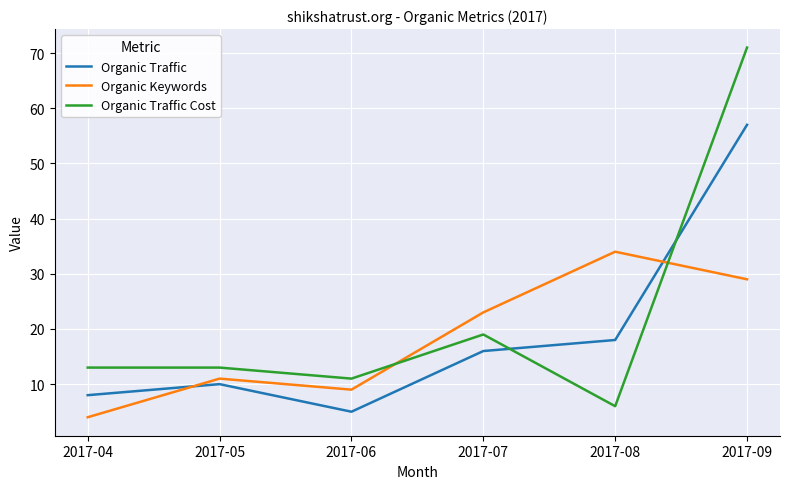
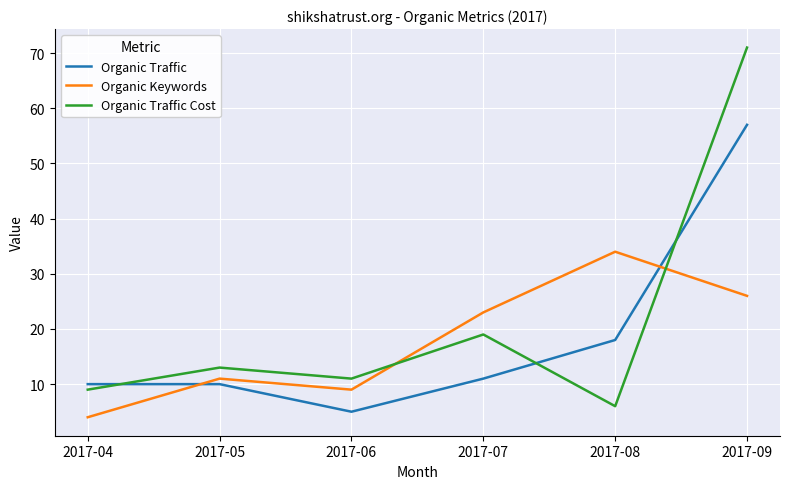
  {
    "Organic Traffic": {
-     "2017-04": 8,
+     "2017-04": 10,
      "2017-05": 10,
      "2017-06": 5,
-     "2017-07": 16,
+     "2017-07": 11,
      "2017-08": 18,
      "2017-09": 57
    },
    "Organic Keywords": {
      "2017-04": 4,
      "2017-05": 11,
      "2017-06": 9,
      "2017-07": 23,
      "2017-08": 34,
-     "2017-09": 29
+     "2017-09": 26
    },
    "Organic Traffic Cost": {
-     "2017-04": 13,
+     "2017-04": 9,
      "2017-05": 13,
      "2017-06": 11,
      "2017-07": 19,
      "2017-08": 6,
      "2017-09": 71
    }
  }
